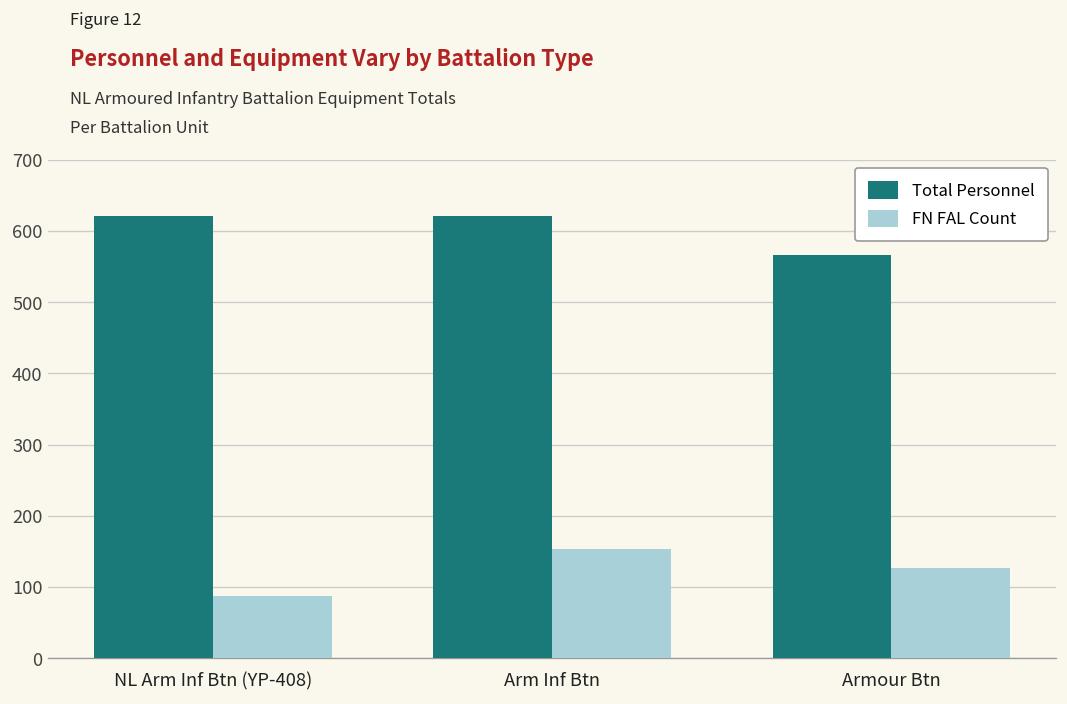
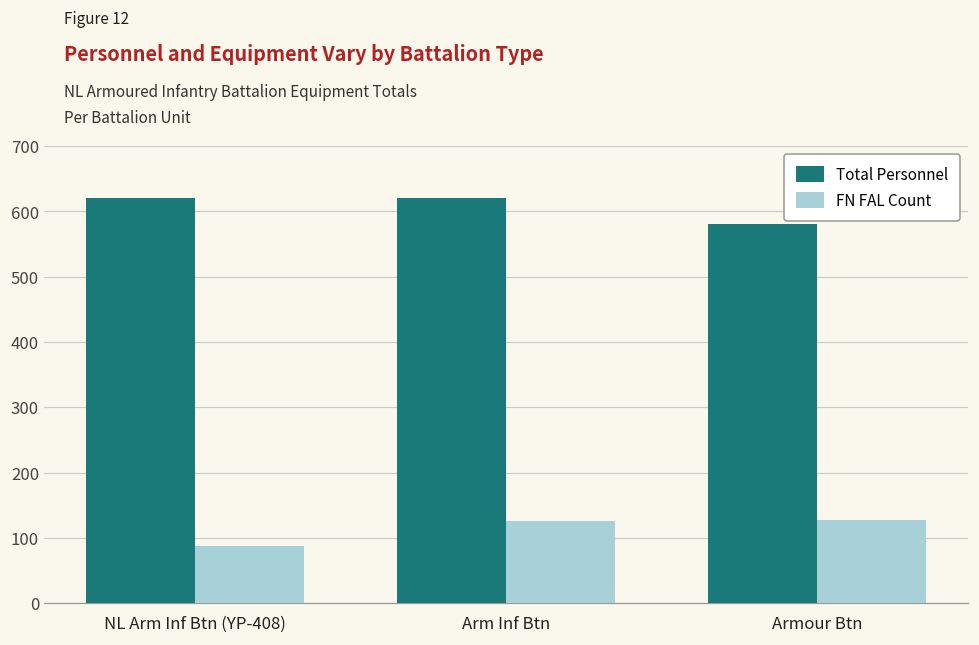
  {
    "Total Personnel": {
      "NL Arm Inf Btn (YP-408)": 620,
      "Arm Inf Btn": 620,
-     "Armour Btn": 570
+     "Armour Btn": 580
    },
    "FN FAL Count": {
      "NL Arm Inf Btn (YP-408)": 90,
-     "Arm Inf Btn": 150,
+     "Arm Inf Btn": 130,
      "Armour Btn": 130
    }
  }
